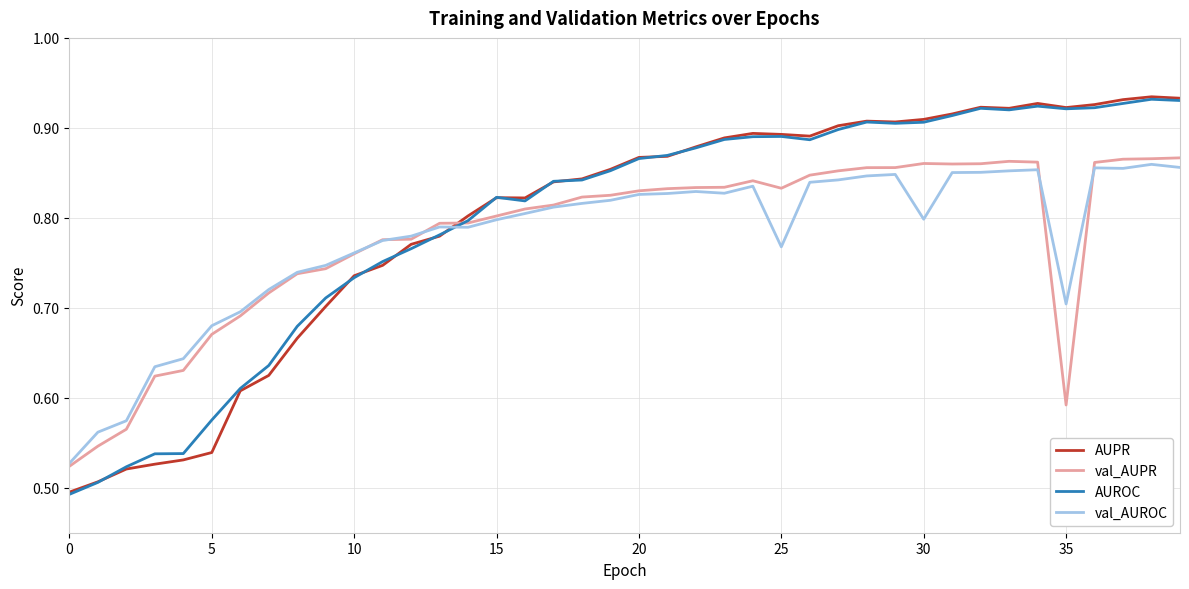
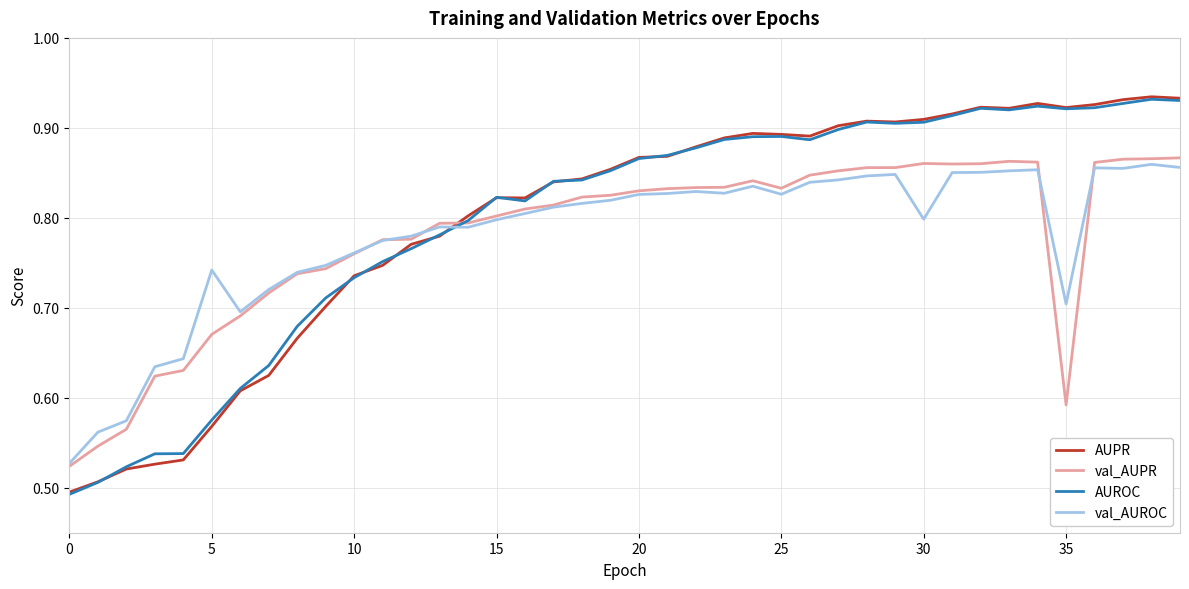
  {
    "AUPR": {
-     "5": 0.54,
+     "5": 0.57,
      "30": 0.91
    },
    "val_AUPR": {
      "0": 0.52,
      "5": 0.67,
      "15": 0.80,
      "20": 0.83,
      "25": 0.83,
      "30": 0.86,
      "35": 0.59
    },
    "AUROC": {
      "5": 0.58,
      "30": 0.91
    },
    "val_AUROC": {
      "0": 0.53,
-     "5": 0.68,
+     "5": 0.74,
      "15": 0.80,
      "20": 0.83,
-     "25": 0.77,
+     "25": 0.83,
      "30": 0.80,
      "35": 0.70
    }
  }
